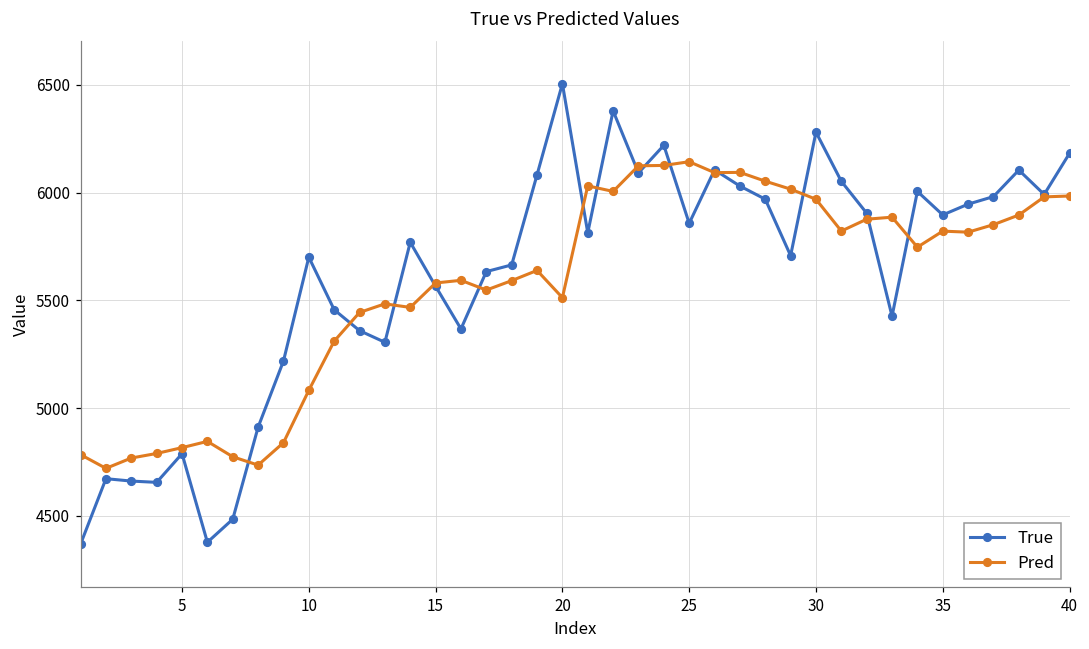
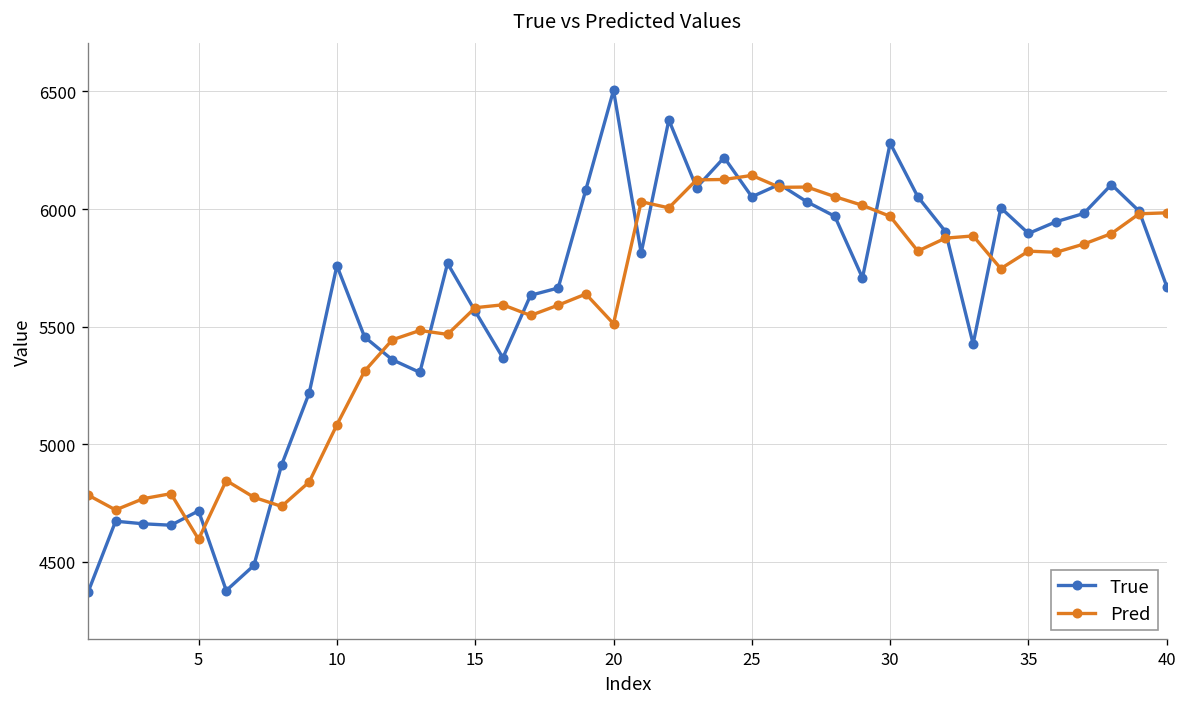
  {
    "True": {
-     "5": 4790,
-     "10": 5700,
+     "5": 4720,
+     "10": 5760,
      "15": 5570,
      "20": 6510,
-     "25": 5860,
+     "25": 6050,
      "30": 6280,
      "35": 5900,
-     "40": 6180
+     "40": 5670
    },
    "Pred": {
-     "5": 4820,
+     "5": 4600,
      "10": 5080,
      "15": 5580,
      "20": 5510,
      "25": 6140,
      "30": 5970,
      "35": 5820,
      "40": 5980
    }
  }
